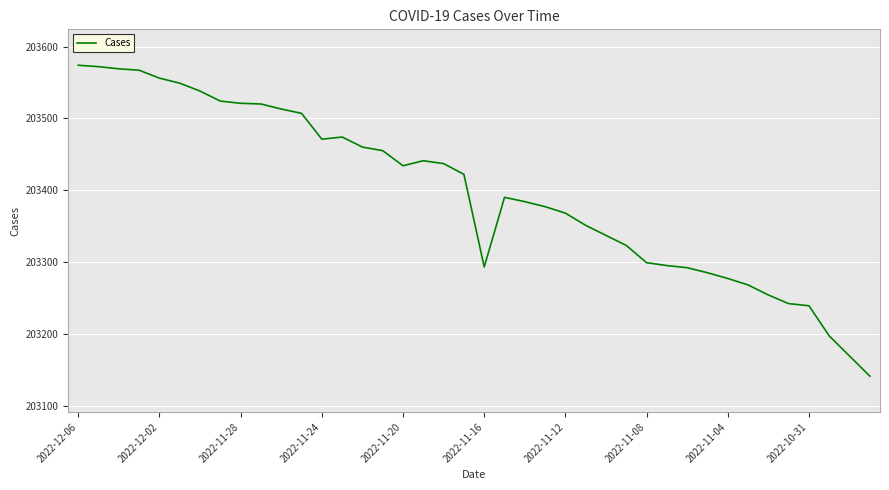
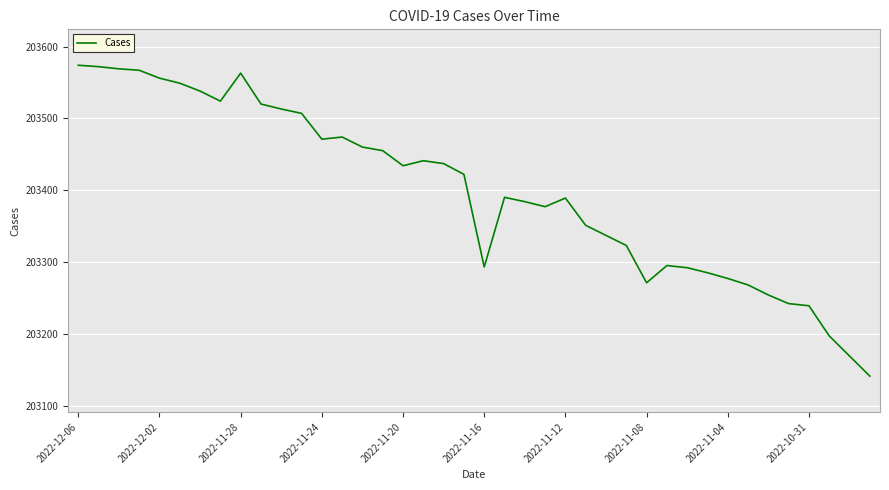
  {
    "2022-12-06": 203570,
    "2022-12-02": 203560,
-   "2022-11-28": 203520,
+   "2022-11-28": 203560,
    "2022-11-24": 203470,
    "2022-11-20": 203430,
    "2022-11-16": 203290,
-   "2022-11-12": 203370,
-   "2022-11-08": 203300,
+   "2022-11-12": 203390,
+   "2022-11-08": 203270,
    "2022-11-04": 203280,
    "2022-10-31": 203240
  }
